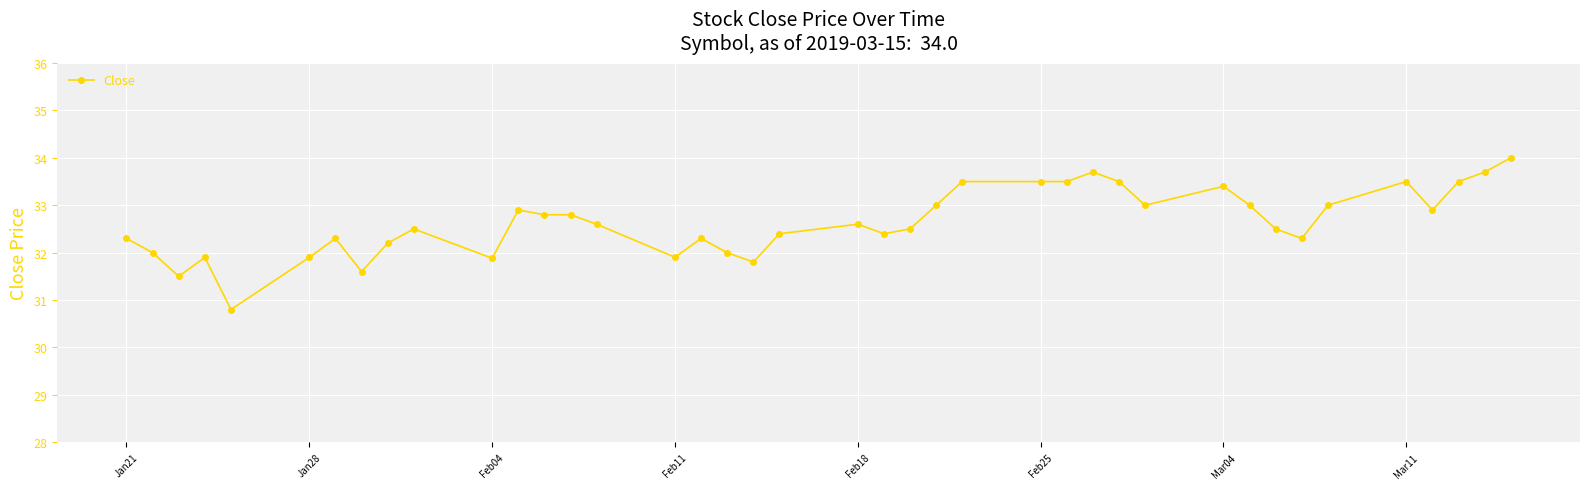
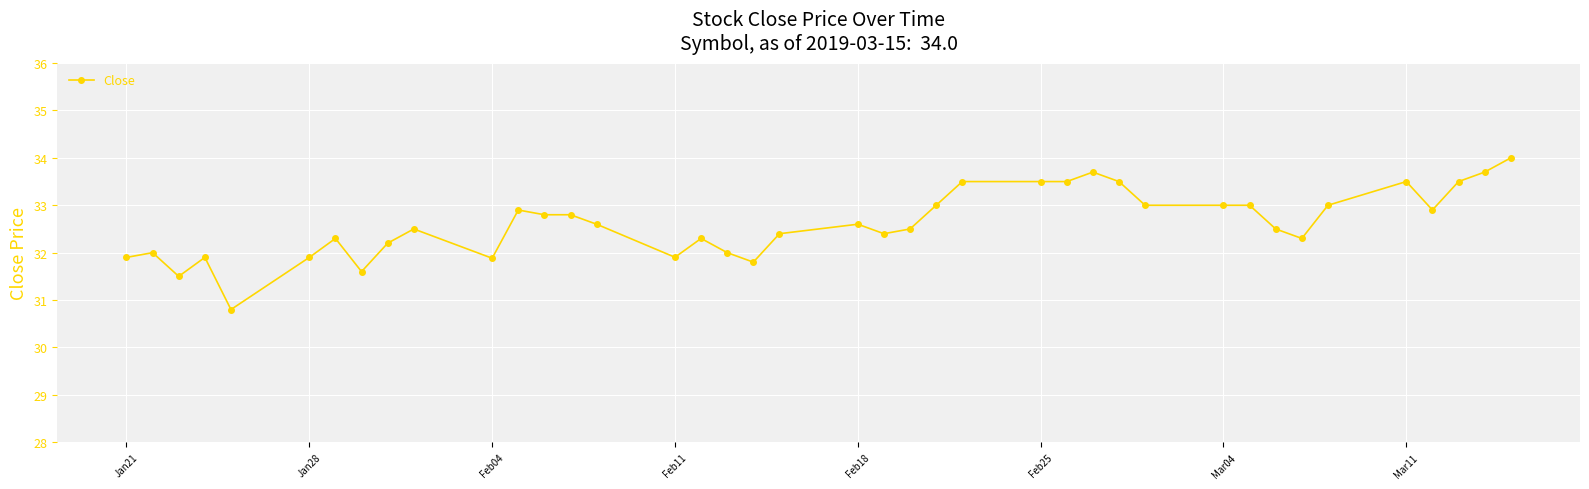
  {
-   "Jan21": 32.3,
+   "Jan21": 31.9,
    "Jan28": 31.9,
    "Feb04": 31.9,
    "Feb11": 31.9,
    "Feb18": 32.6,
    "Feb25": 33.5,
-   "Mar04": 33.4,
+   "Mar04": 33.0,
    "Mar11": 33.5
  }
